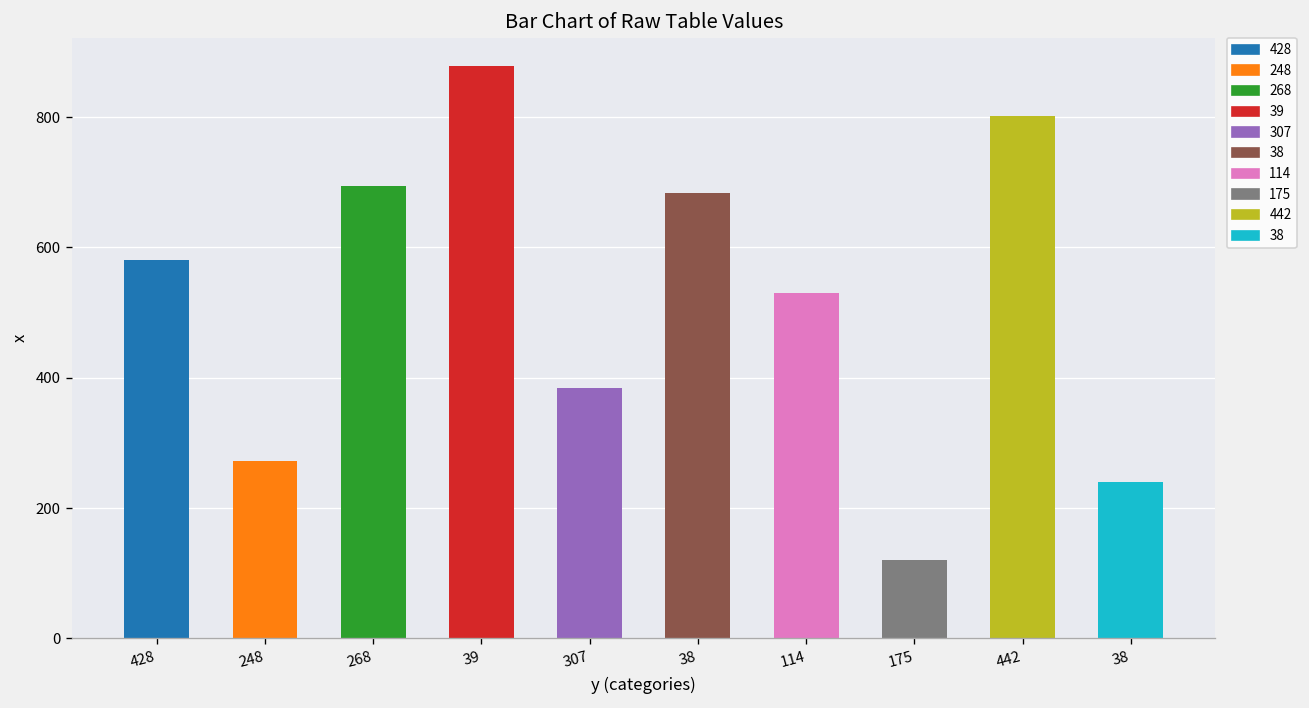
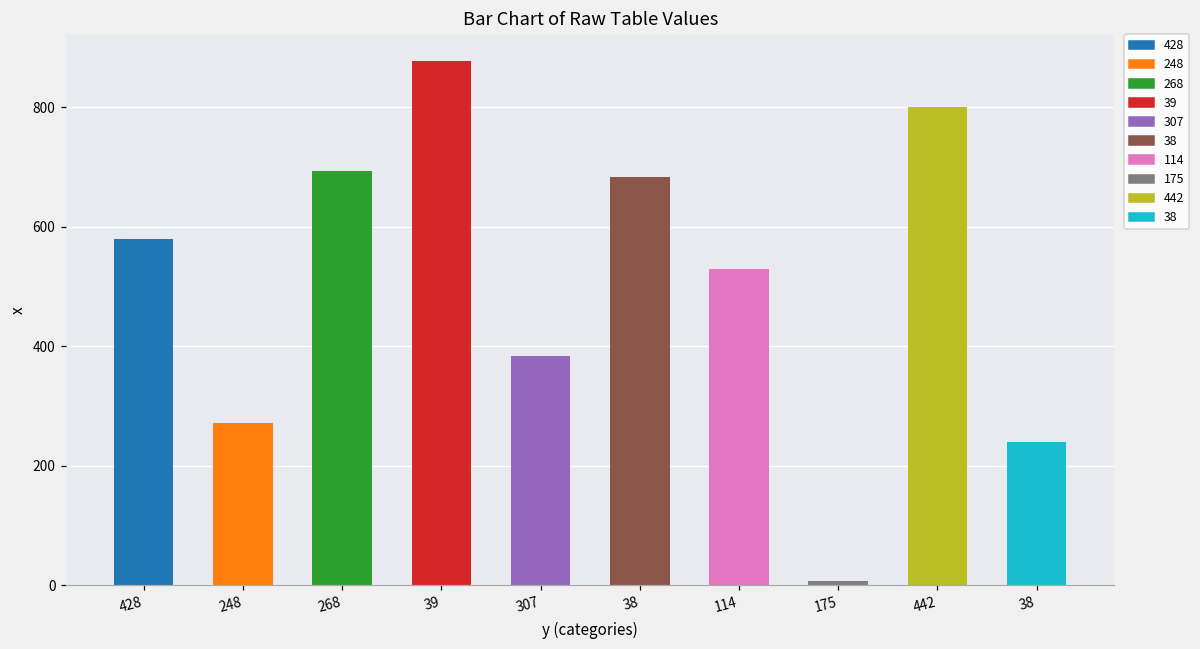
  {
    "428": 580,
    "248": 270,
    "268": 690,
    "39": 880,
    "307": 380,
    "114": 530,
-   "175": 120,
+   "175": 10,
    "442": 800
  }
